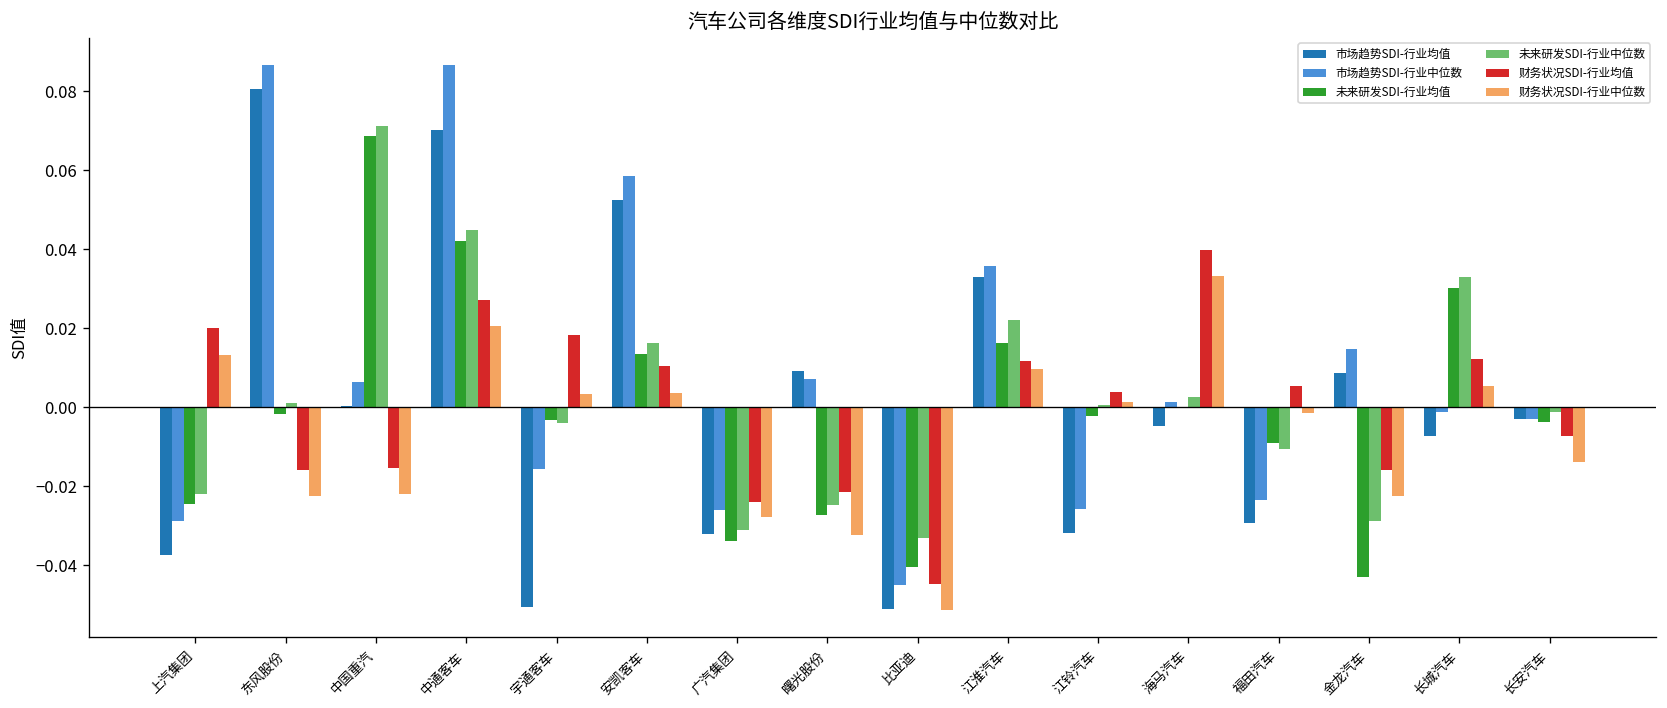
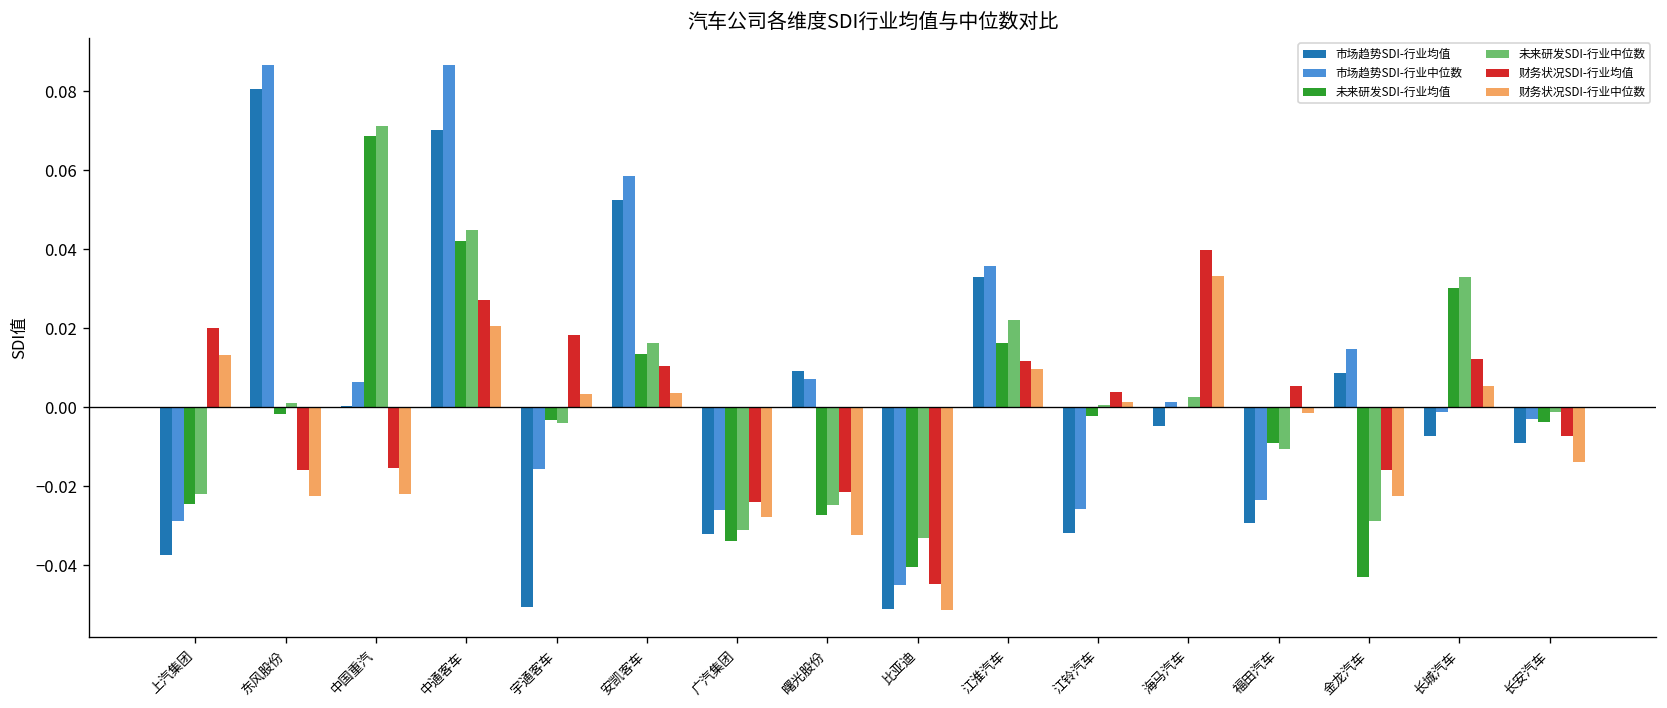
  {
    "市场趋势SDI-行业均值": {
      "上汽集团": -0.037,
      "东风股份": 0.081,
      "中通客车": 0.070,
      "宇通客车": -0.051,
      "安凯客车": 0.053,
      "广汽集团": -0.032,
      "曙光股份": 0.009,
      "比亚迪": -0.051,
      "江淮汽车": 0.033,
      "江铃汽车": -0.032,
      "海马汽车": -0.005,
      "福田汽车": -0.029,
      "金龙汽车": 0.009,
      "长城汽车": -0.007,
-     "长安汽车": -0.003
+     "长安汽车": -0.009
    },
    "市场趋势SDI-行业中位数": {
      "上汽集团": -0.029,
      "东风股份": 0.087,
      "中国重汽": 0.006,
      "中通客车": 0.087,
      "宇通客车": -0.016,
      "安凯客车": 0.059,
      "广汽集团": -0.026,
      "曙光股份": 0.007,
      "比亚迪": -0.045,
      "江淮汽车": 0.036,
      "江铃汽车": -0.026,
      "海马汽车": 0.001,
      "福田汽车": -0.023,
      "金龙汽车": 0.015,
      "长城汽车": -0.001,
      "长安汽车": -0.003
    },
    "未来研发SDI-行业均值": {
      "上汽集团": -0.025,
      "东风股份": -0.002,
      "中国重汽": 0.069,
      "中通客车": 0.042,
      "宇通客车": -0.003,
      "安凯客车": 0.014,
      "广汽集团": -0.034,
      "曙光股份": -0.027,
      "比亚迪": -0.041,
      "江淮汽车": 0.016,
      "江铃汽车": -0.002,
      "福田汽车": -0.009,
      "金龙汽车": -0.043,
      "长城汽车": 0.030,
      "长安汽车": -0.004
    },
    "未来研发SDI-行业中位数": {
      "上汽集团": -0.022,
      "东风股份": 0.001,
      "中国重汽": 0.071,
      "中通客车": 0.045,
      "宇通客车": -0.004,
      "安凯客车": 0.016,
      "广汽集团": -0.031,
      "曙光股份": -0.025,
      "比亚迪": -0.033,
      "江淮汽车": 0.022,
      "海马汽车": 0.003,
      "福田汽车": -0.011,
      "金龙汽车": -0.029,
      "长城汽车": 0.033,
      "长安汽车": -0.001
    },
    "财务状况SDI-行业均值": {
      "上汽集团": 0.020,
      "东风股份": -0.016,
      "中国重汽": -0.015,
      "中通客车": 0.027,
      "宇通客车": 0.018,
      "安凯客车": 0.010,
      "广汽集团": -0.024,
      "曙光股份": -0.021,
      "比亚迪": -0.045,
      "江淮汽车": 0.012,
      "江铃汽车": 0.004,
      "海马汽车": 0.040,
      "福田汽车": 0.005,
      "金龙汽车": -0.016,
      "长城汽车": 0.012,
      "长安汽车": -0.007
    },
    "财务状况SDI-行业中位数": {
      "上汽集团": 0.013,
      "东风股份": -0.023,
      "中国重汽": -0.022,
      "中通客车": 0.021,
      "宇通客车": 0.003,
      "安凯客车": 0.004,
      "广汽集团": -0.028,
      "曙光股份": -0.032,
      "比亚迪": -0.051,
      "江淮汽车": 0.010,
      "江铃汽车": 0.001,
      "海马汽车": 0.033,
      "福田汽车": -0.001,
      "金龙汽车": -0.022,
      "长城汽车": 0.005,
      "长安汽车": -0.014
    }
  }
